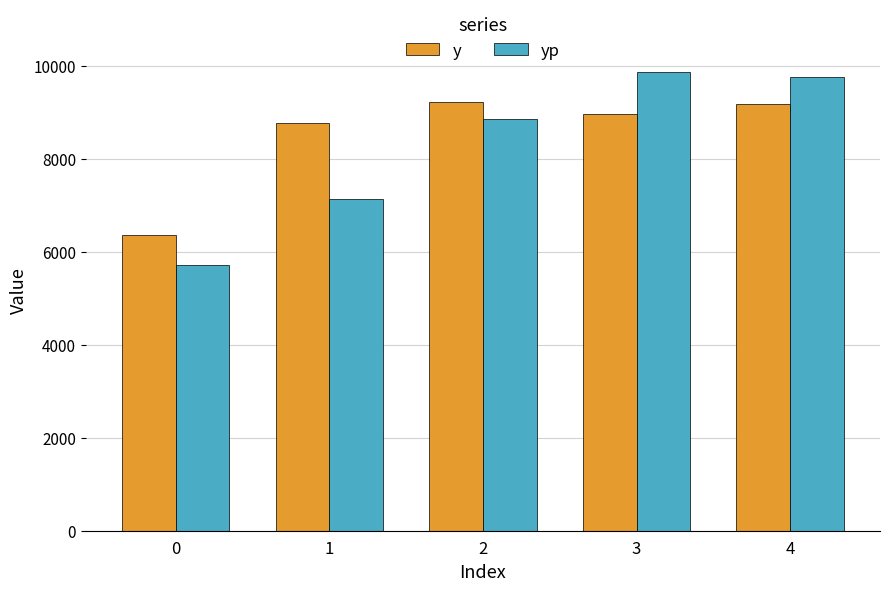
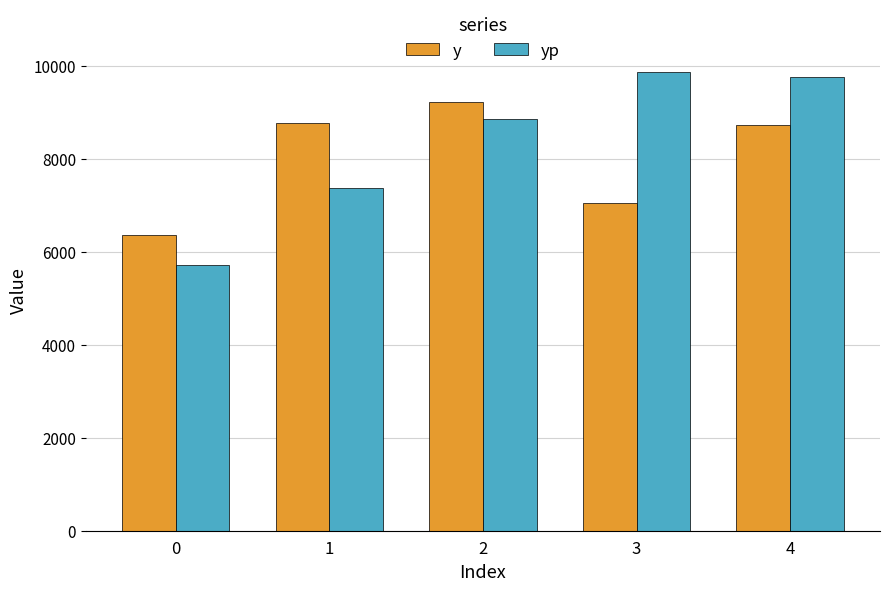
  {
    "y": {
      "0": 6400,
      "1": 8800,
      "2": 9200,
-     "3": 9000,
-     "4": 9200
+     "3": 7100,
+     "4": 8700
    },
    "yp": {
      "0": 5700,
-     "1": 7100,
+     "1": 7400,
      "2": 8900,
      "3": 9900,
      "4": 9800
    }
  }
